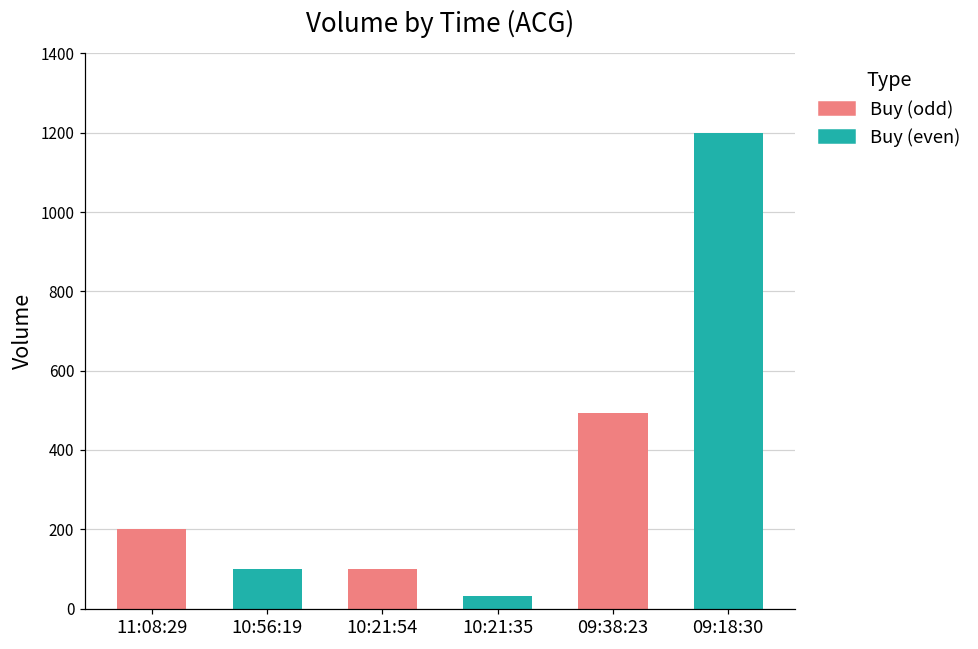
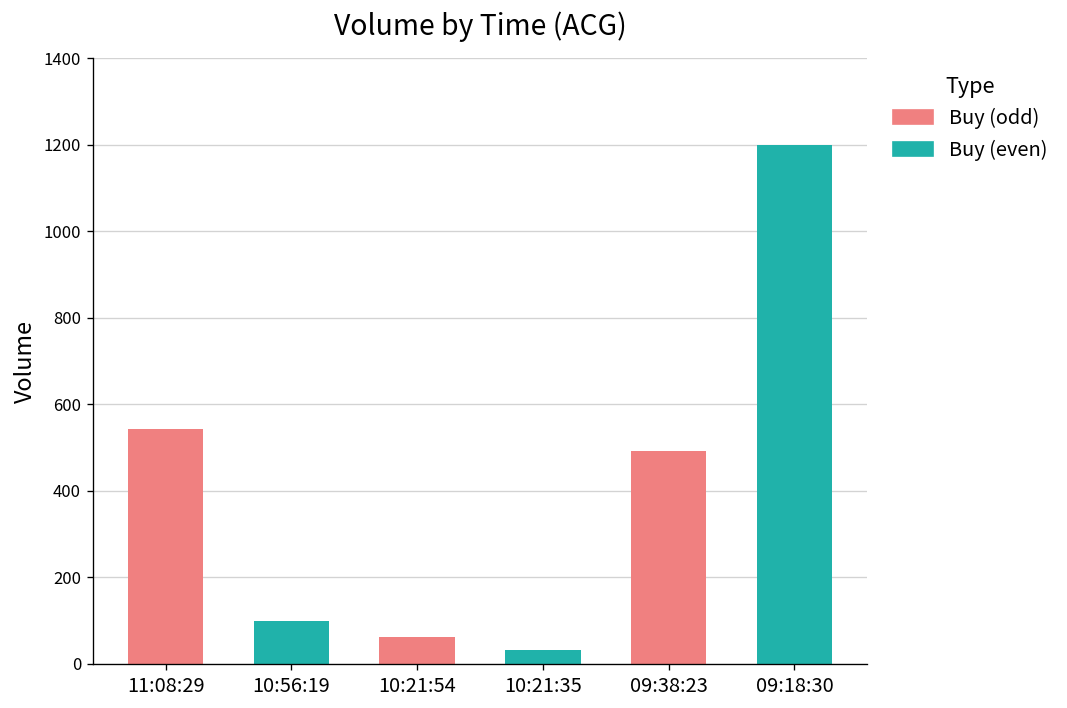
  {
-   "11:08:29": 200,
+   "11:08:29": 540,
    "10:56:19": 100,
-   "10:21:54": 100,
+   "10:21:54": 60,
    "10:21:35": 30,
    "09:38:23": 490,
    "09:18:30": 1200
  }
